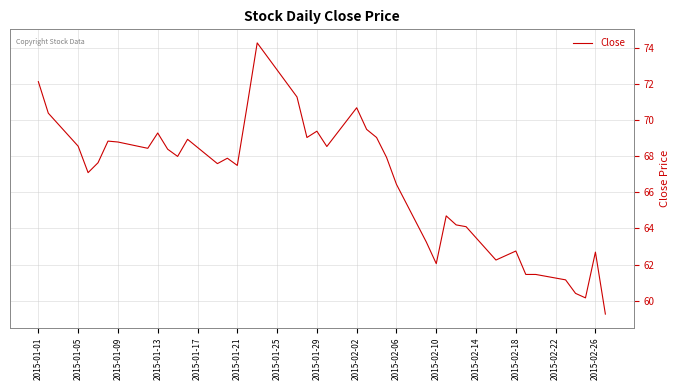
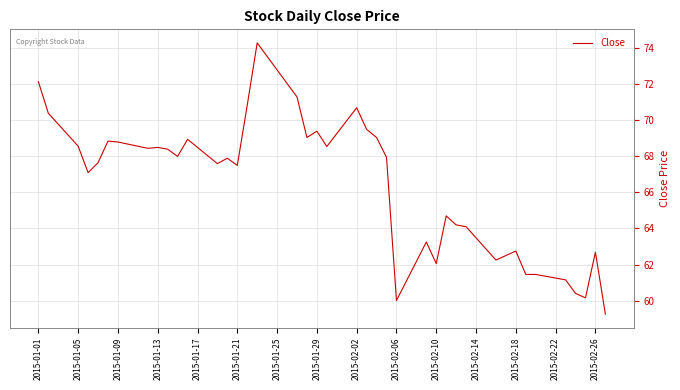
  {
    "2015-01-01": 72.2,
    "2015-01-05": 68.6,
    "2015-01-09": 68.8,
-   "2015-01-13": 69.3,
+   "2015-01-13": 68.5,
    "2015-01-21": 67.5,
    "2015-01-29": 69.4,
    "2015-02-02": 70.7,
-   "2015-02-06": 66.4,
+   "2015-02-06": 60.0,
    "2015-02-10": 62.0,
    "2015-02-18": 62.8,
    "2015-02-26": 62.7
  }
